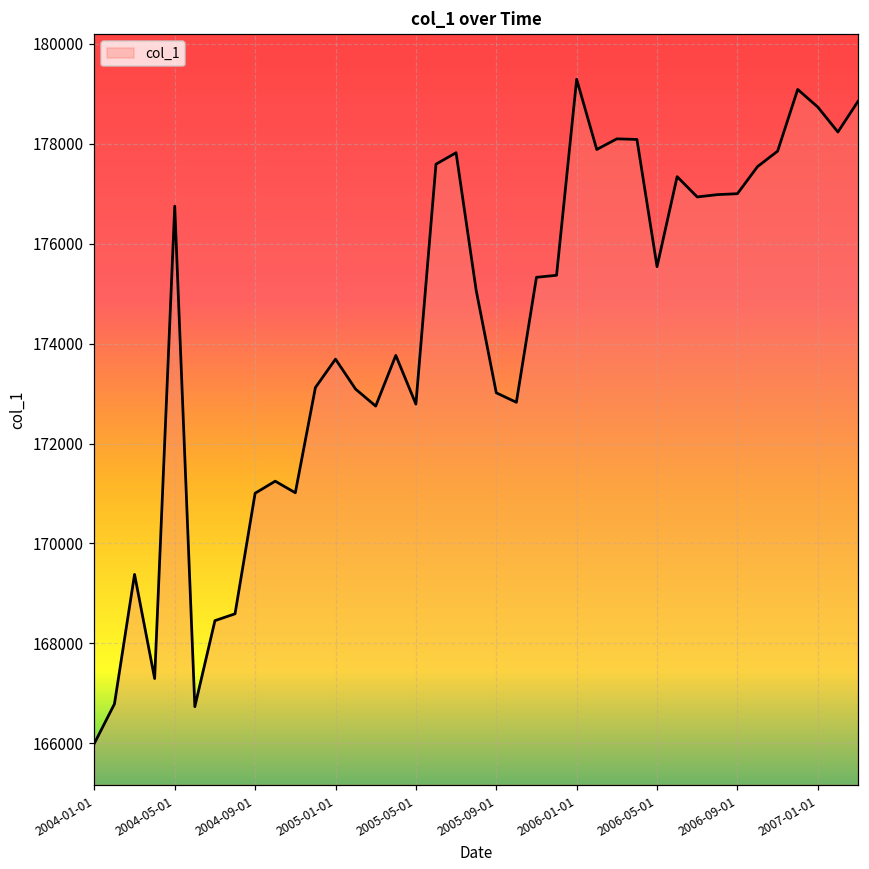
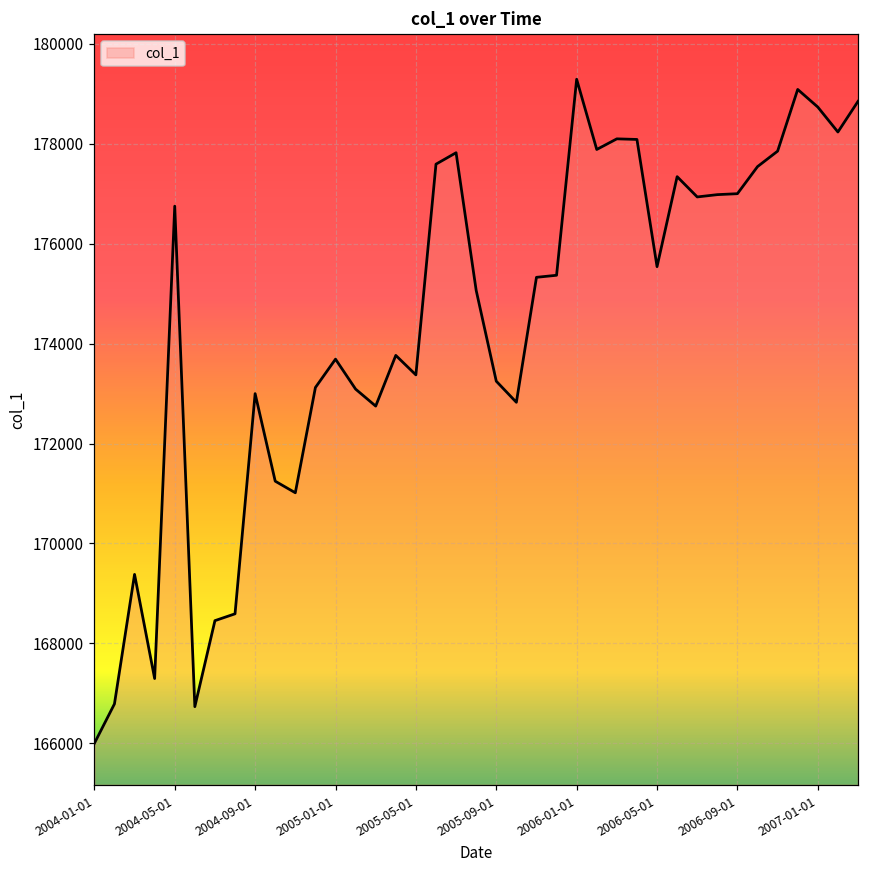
  {
    "2004-01-01": 166000,
    "2004-05-01": 176800,
-   "2004-09-01": 171000,
+   "2004-09-01": 173000,
    "2005-01-01": 173700,
-   "2005-05-01": 172800,
-   "2005-09-01": 173000,
+   "2005-05-01": 173400,
+   "2005-09-01": 173200,
    "2006-01-01": 179300,
    "2006-05-01": 175500,
    "2006-09-01": 177000,
    "2007-01-01": 178700
  }
